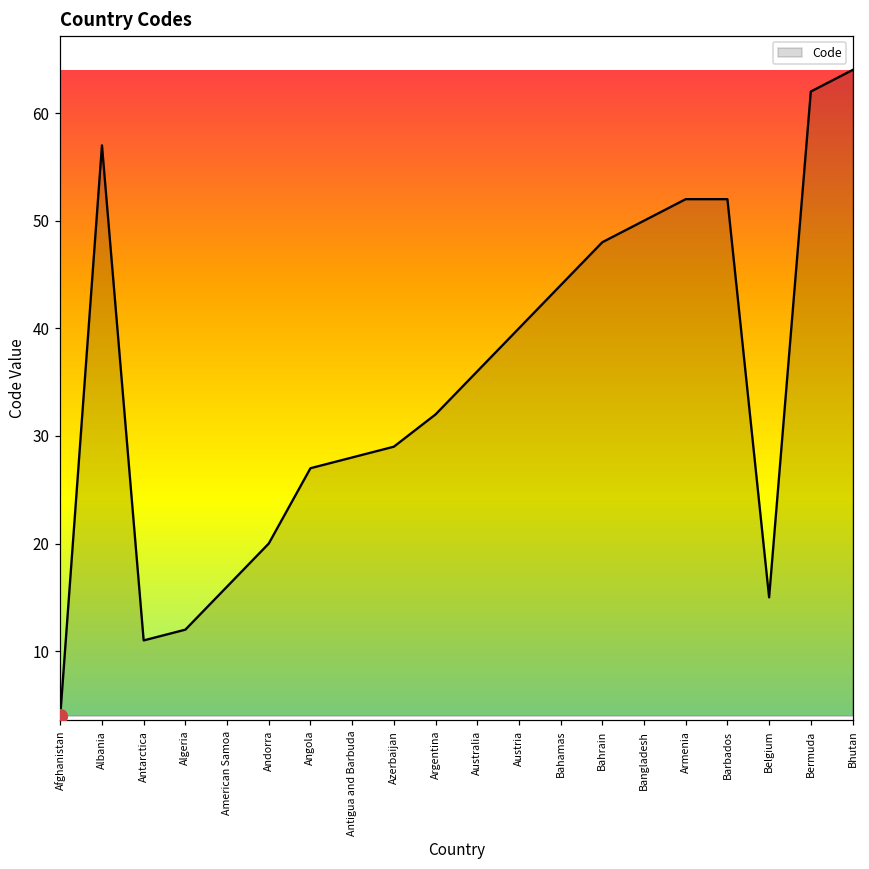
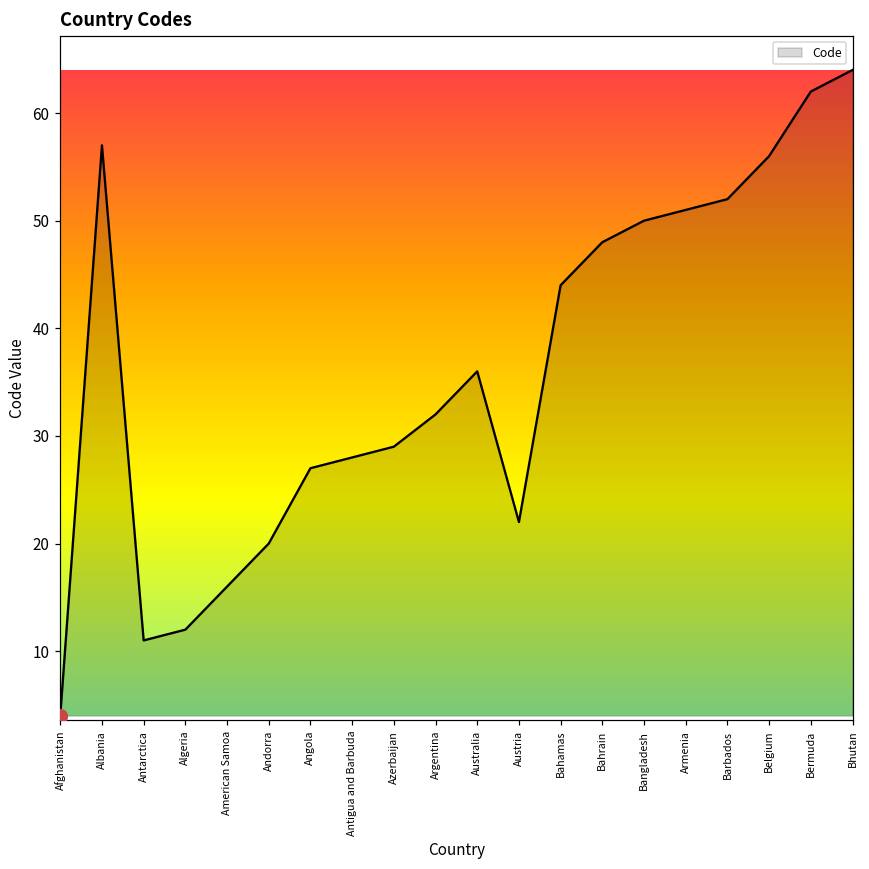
  {
    "Code": {
      "Albania": 57,
      "Antarctica": 11,
      "Algeria": 12,
      "American Samoa": 16,
      "Andorra": 20,
      "Angola": 27,
      "Antigua and Barbuda": 28,
      "Azerbaijan": 29,
      "Argentina": 32,
      "Australia": 36,
-     "Austria": 40,
+     "Austria": 22,
      "Bahamas": 44,
      "Bahrain": 48,
      "Bangladesh": 50,
-     "Armenia": 52,
+     "Armenia": 51,
      "Barbados": 52,
-     "Belgium": 15,
+     "Belgium": 56,
      "Bermuda": 62,
      "Bhutan": 64
    }
  }
